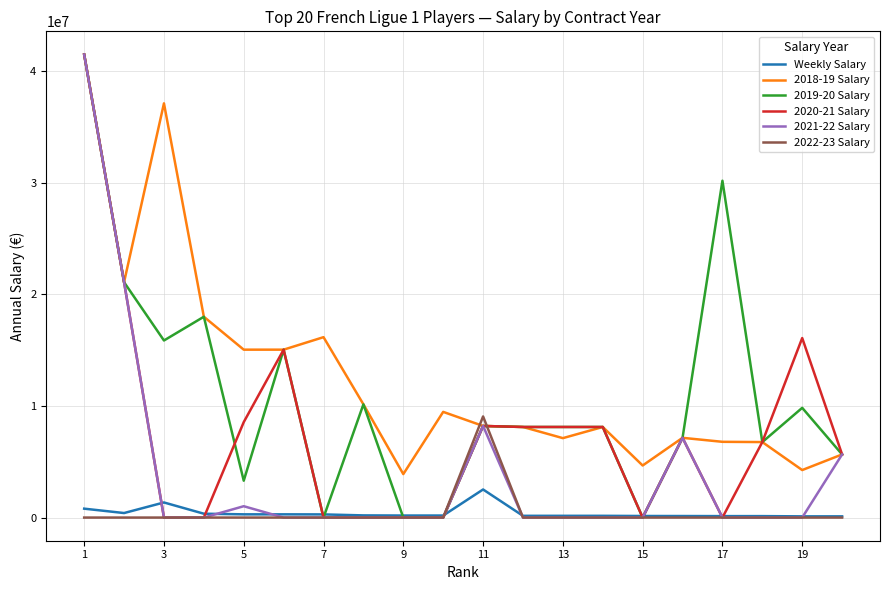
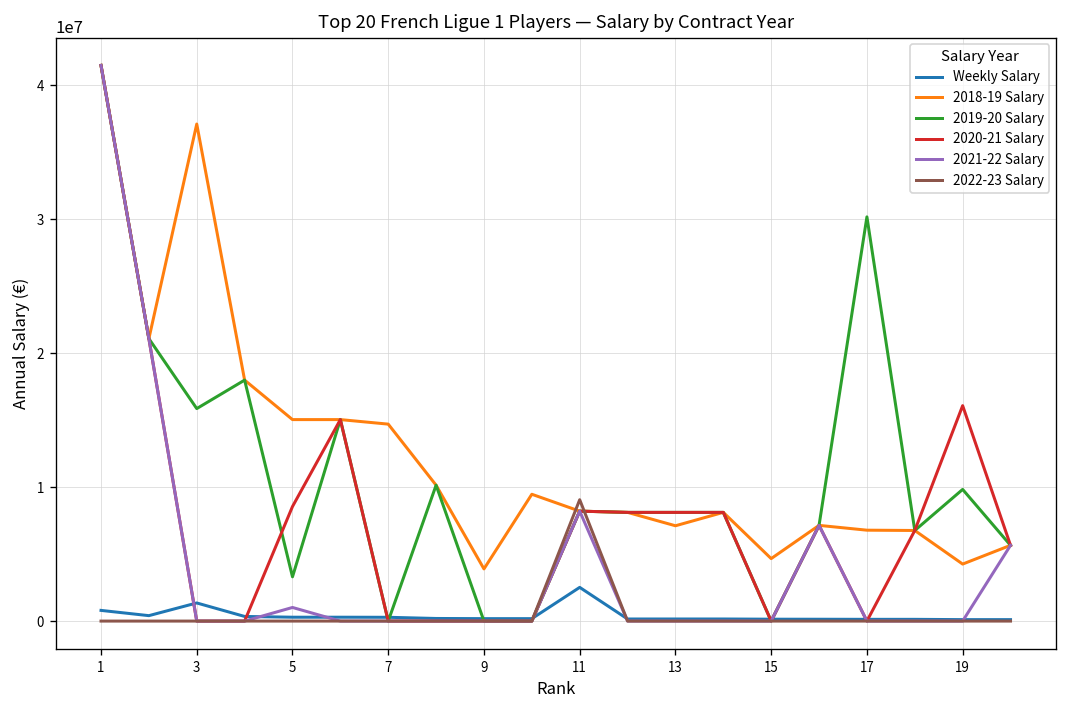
  {
    "Weekly Salary": {
      "1": 800000,
      "3": 1400000,
      "5": 300000,
      "7": 300000,
      "11": 2500000
    },
    "2018-19 Salary": {
      "3": 37100000,
      "5": 15000000,
-     "7": 16200000,
+     "7": 14700000,
      "9": 3900000,
      "13": 7100000,
      "15": 4700000,
      "17": 6800000,
      "19": 4300000
    },
    "2019-20 Salary": {
      "3": 15900000,
      "5": 3300000,
      "17": 30200000,
      "19": 9800000
    },
    "2020-21 Salary": {
      "5": 8600000,
      "19": 16100000
    },
    "2021-22 Salary": {
      "5": 1000000
    },
    "2022-23 Salary": {
      "1": 0,
      "5": 0,
      "11": 9100000
    }
  }
